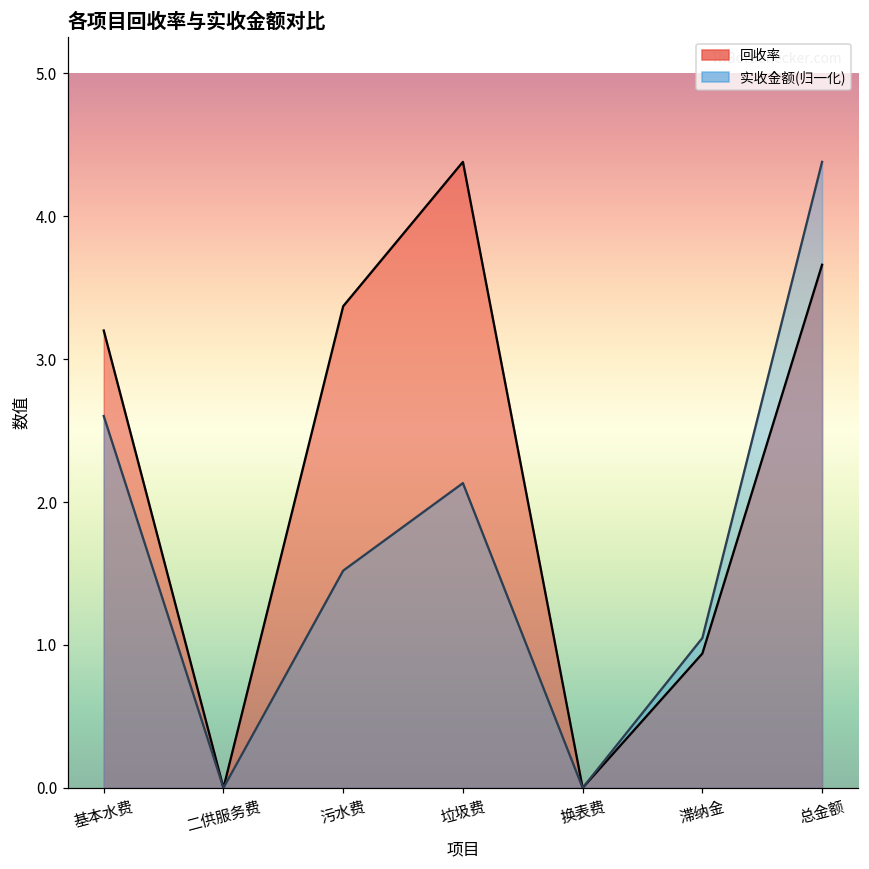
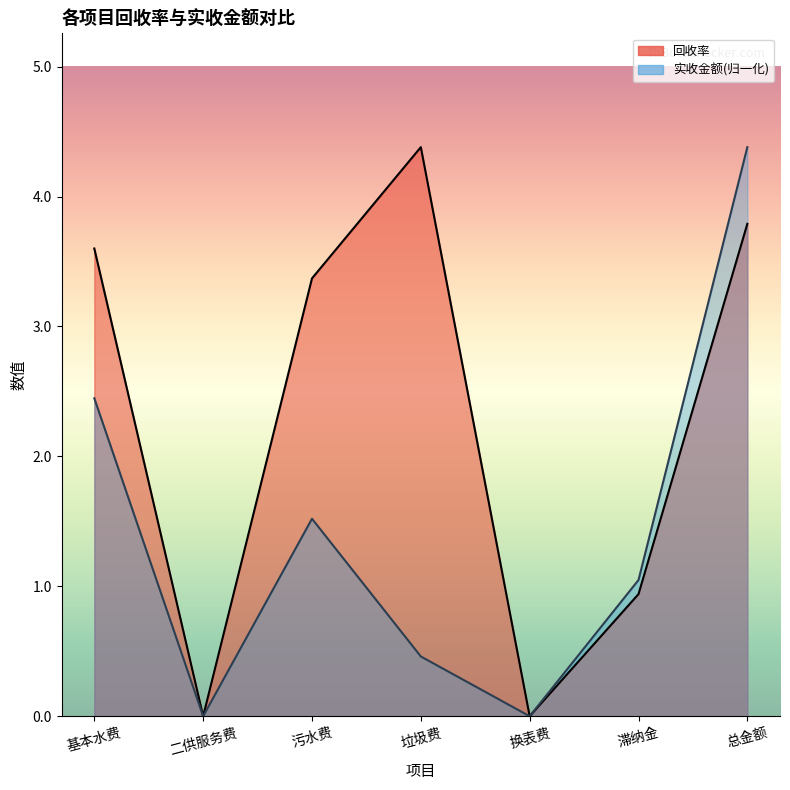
  {
    "回收率": {
-     "基本水费": 3.2,
+     "基本水费": 3.6,
      "污水费": 3.37,
      "垃圾费": 4.38,
      "滞纳金": 0.94,
-     "总金额": 3.66
+     "总金额": 3.79
    },
    "实收金额(归一化)": {
-     "基本水费": 2.60,
+     "基本水费": 2.45,
      "污水费": 1.52,
-     "垃圾费": 2.13,
+     "垃圾费": 0.46,
      "滞纳金": 1.05,
      "总金额": 4.38
    }
  }
